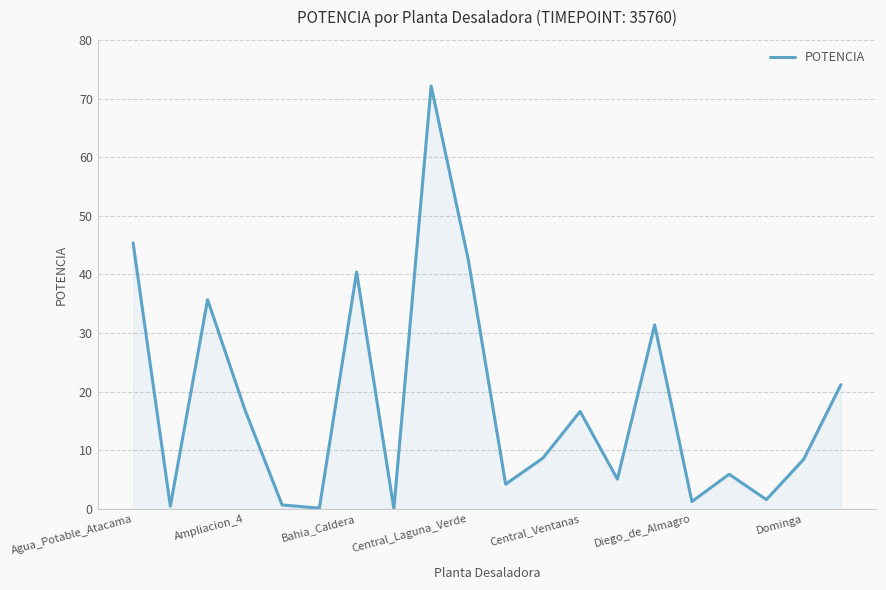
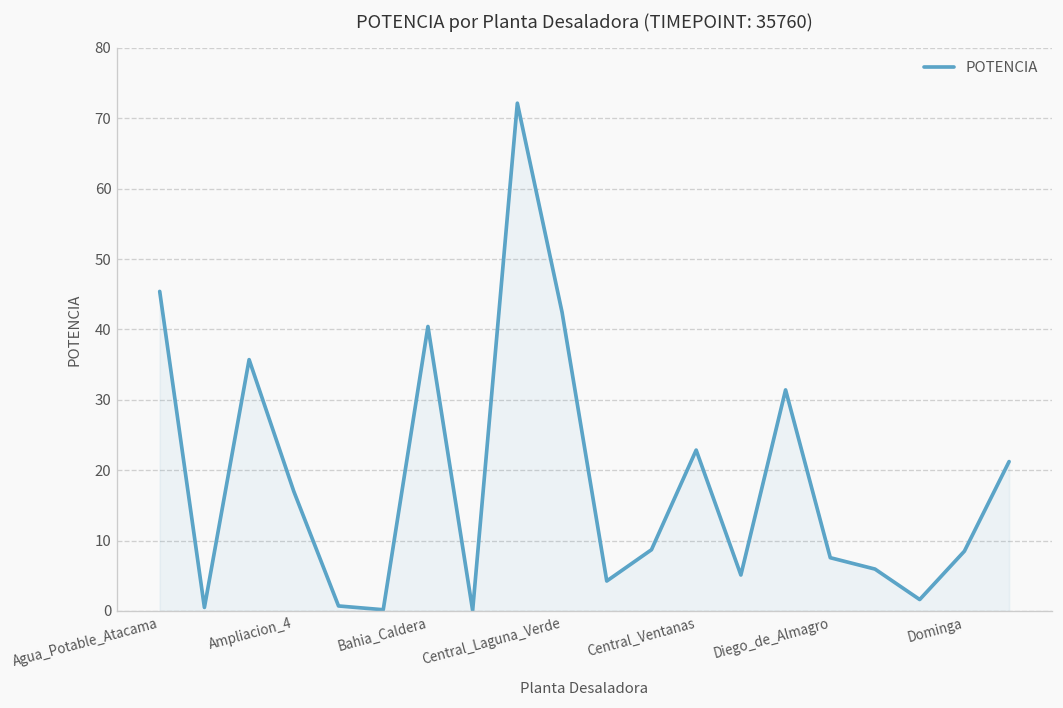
  {
    "Agua_Potable_Atacama": 45,
    "Ampliacion_4": 17,
    "Bahia_Caldera": 40,
    "Central_Laguna_Verde": 42,
-   "Central_Ventanas": 17,
-   "Diego_de_Almagro": 1,
+   "Central_Ventanas": 23,
+   "Diego_de_Almagro": 8,
    "Dominga": 8
  }
